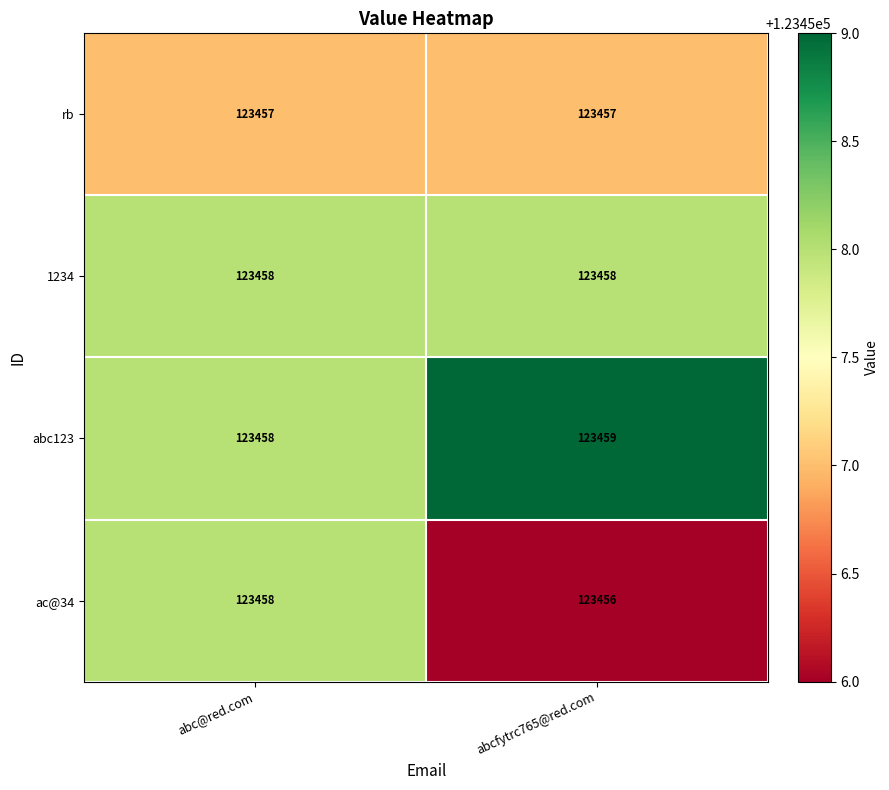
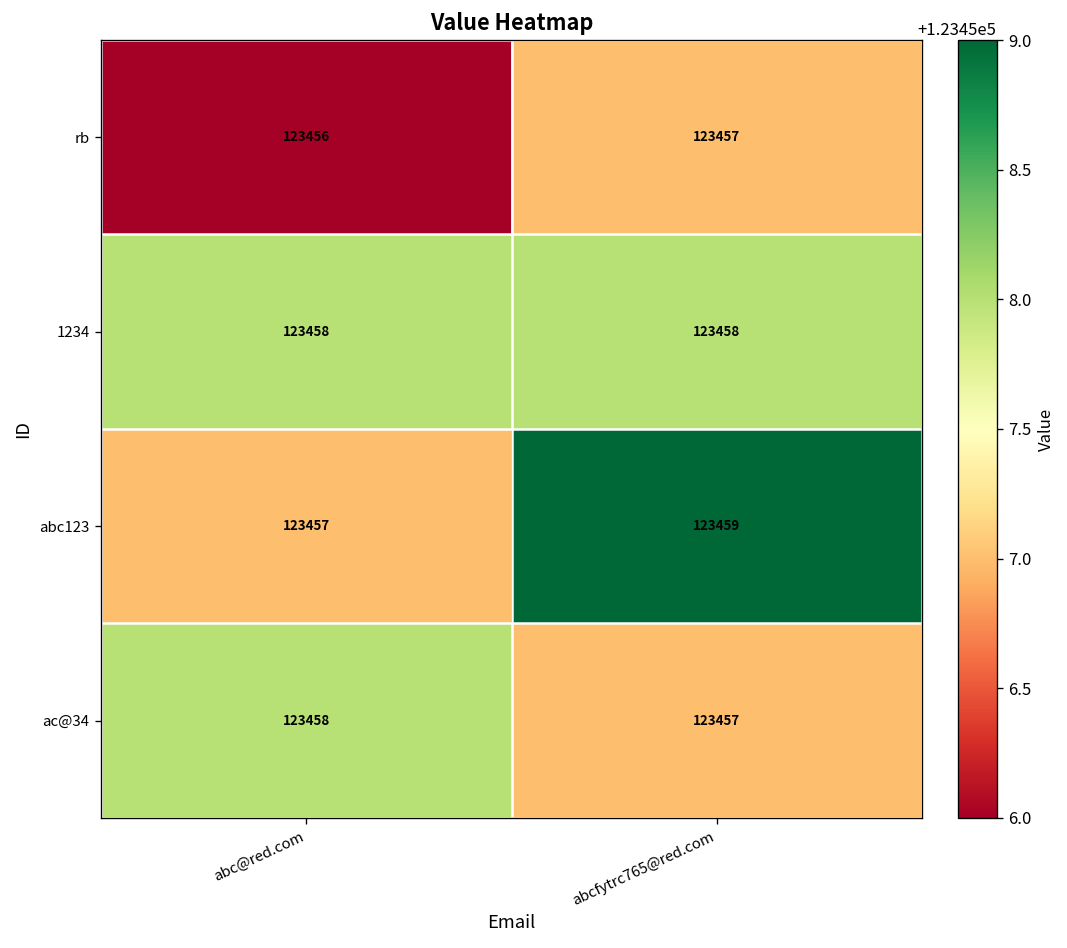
  {
    "rb": {
-     "abc@red.com": 123457,
+     "abc@red.com": 123456,
      "abcfytrc765@red.com": 123457
    },
    "1234": {
      "abc@red.com": 123458,
      "abcfytrc765@red.com": 123458
    },
    "abc123": {
-     "abc@red.com": 123458,
+     "abc@red.com": 123457,
      "abcfytrc765@red.com": 123459
    },
    "ac@34": {
      "abc@red.com": 123458,
-     "abcfytrc765@red.com": 123456
+     "abcfytrc765@red.com": 123457
    }
  }
